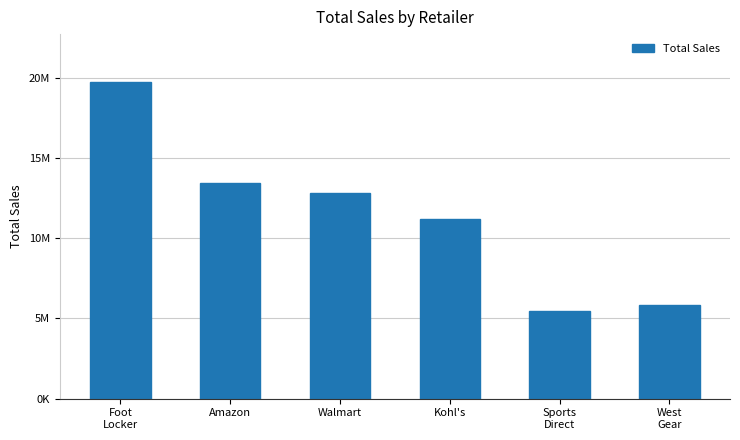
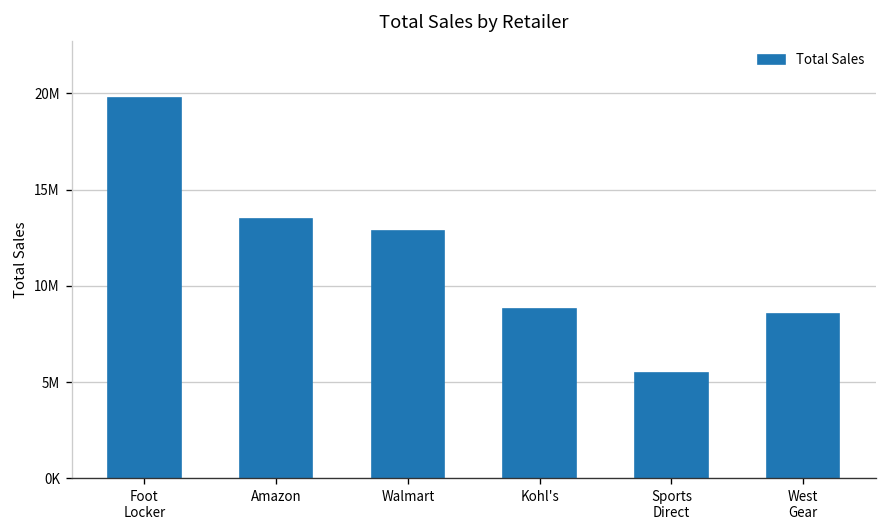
  {
    "Foot Locker": 19800000,
    "Amazon": 13500000,
    "Walmart": 12900000,
-   "Kohl's": 11200000,
+   "Kohl's": 8800000,
    "Sports Direct": 5500000,
-   "West Gear": 5800000
+   "West Gear": 8500000
  }
